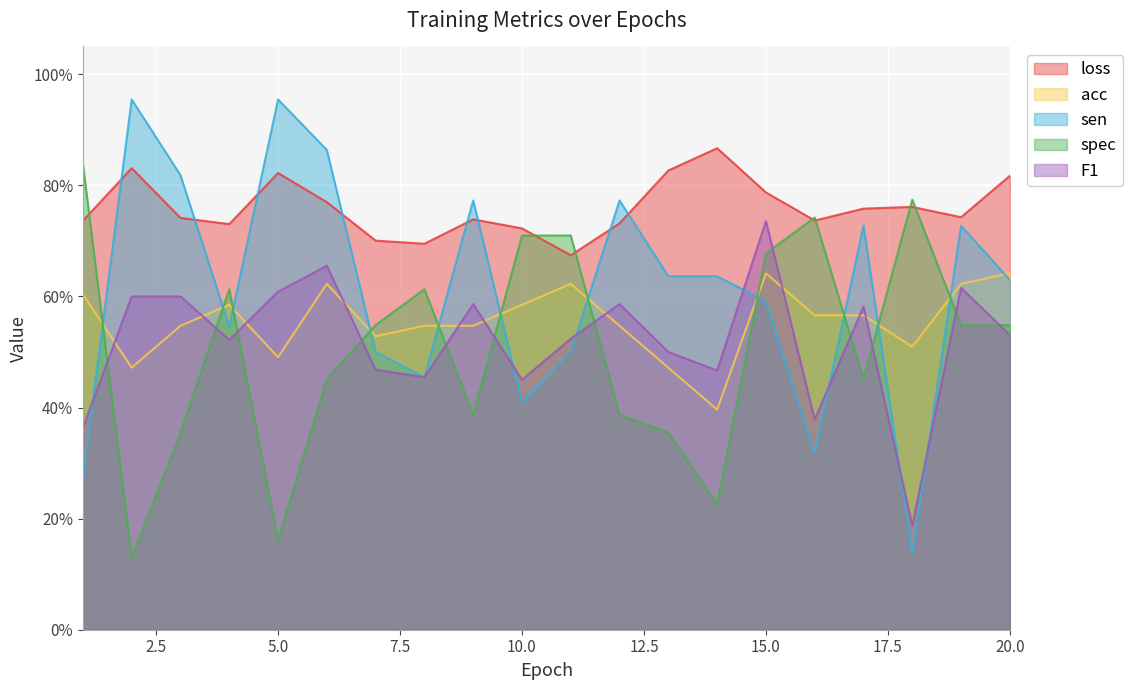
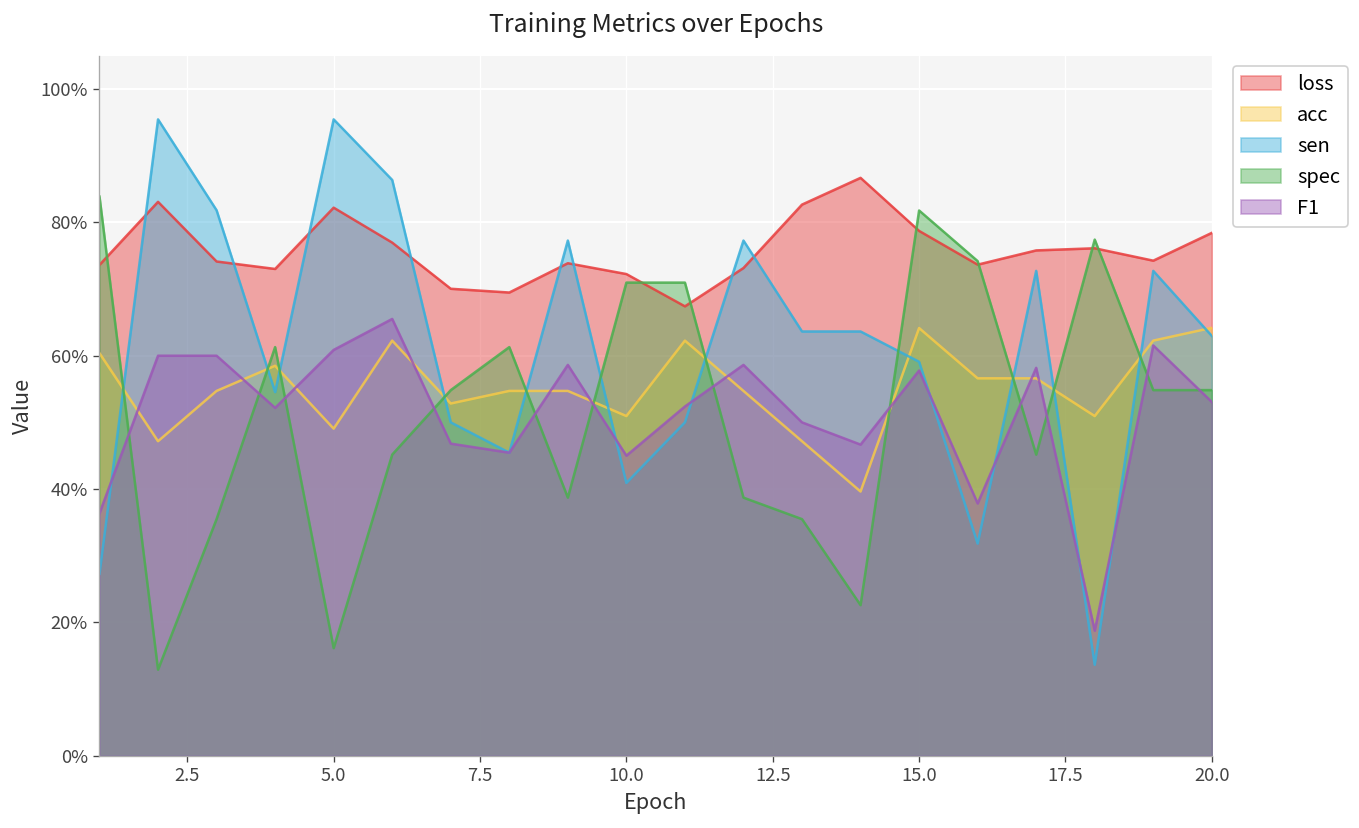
  {
    "loss": {
      "5.0": "82%",
      "10.0": "72%",
      "15.0": "79%",
-     "20.0": "82%"
+     "20.0": "78%"
    },
    "acc": {
      "5.0": "49%",
-     "10.0": "58%",
+     "10.0": "51%",
      "15.0": "64%",
      "20.0": "64%"
    },
    "sen": {
      "5.0": "95%",
      "10.0": "41%",
      "15.0": "59%",
      "20.0": "63%"
    },
    "spec": {
      "5.0": "16%",
      "10.0": "71%",
-     "15.0": "68%",
+     "15.0": "82%",
      "20.0": "55%"
    },
    "F1": {
      "5.0": "61%",
      "10.0": "45%",
-     "15.0": "74%",
+     "15.0": "58%",
      "20.0": "53%"
    }
  }
